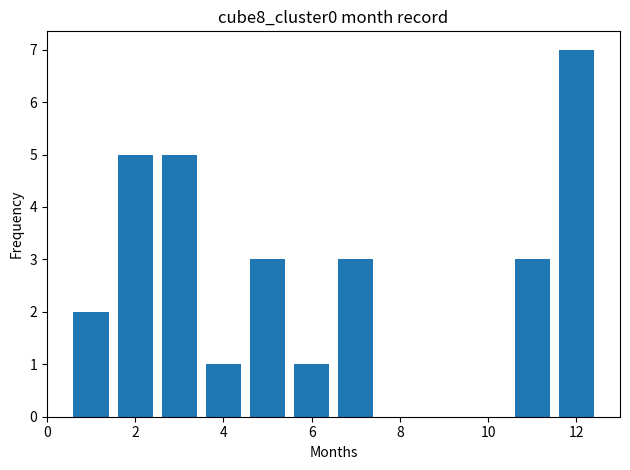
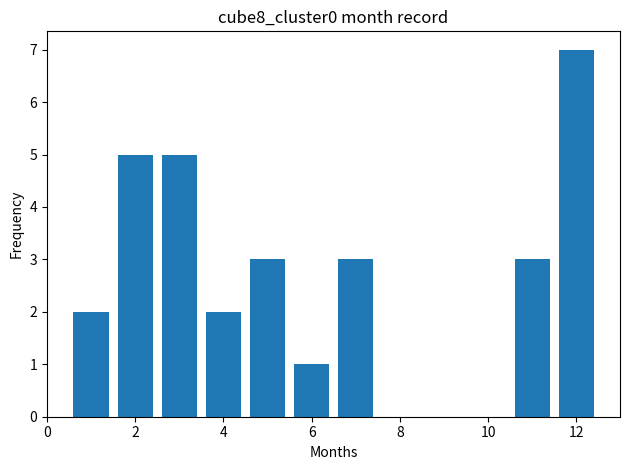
  {
    "2": 5,
-   "4": 1,
+   "4": 2,
    "6": 1,
    "12": 7
  }
